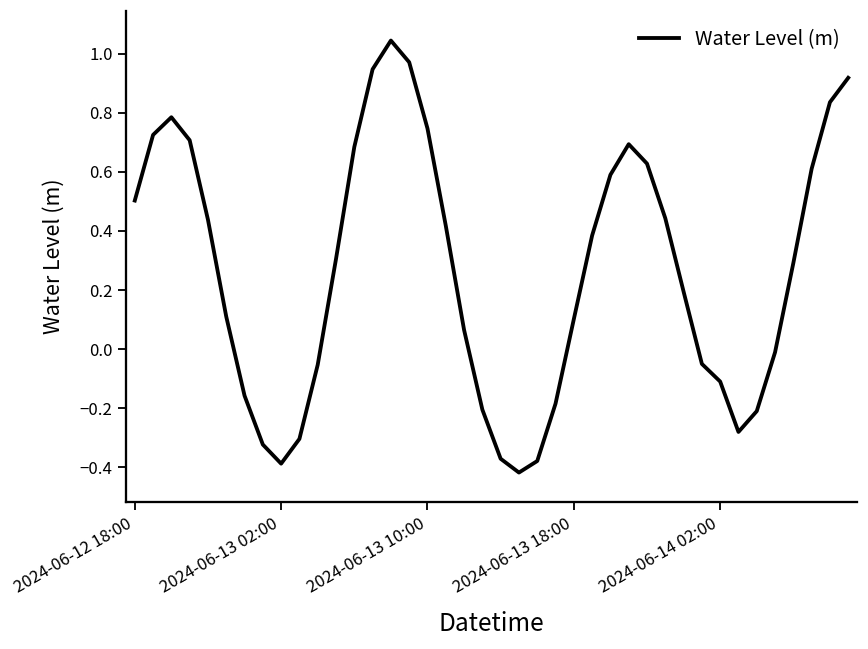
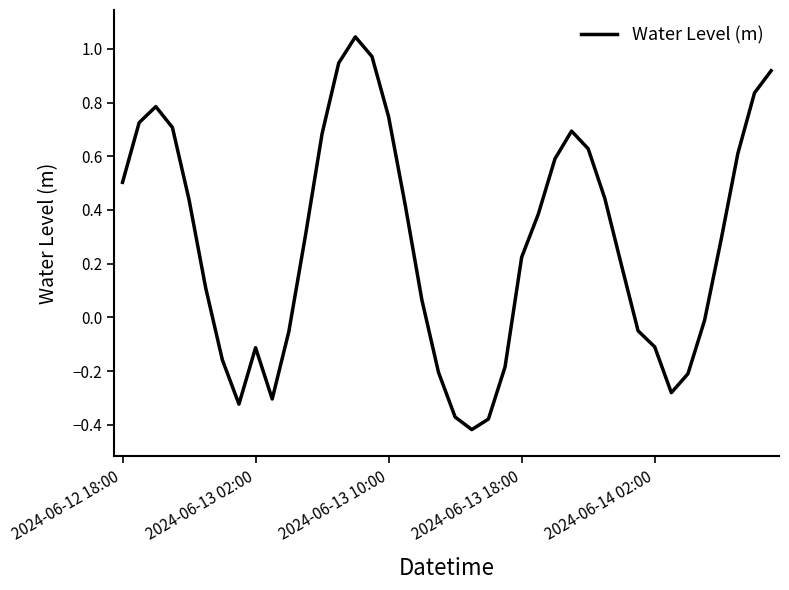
  {
    "2024-06-12 18:00": 0.50,
-   "2024-06-13 02:00": -0.39,
+   "2024-06-13 02:00": -0.11,
    "2024-06-13 10:00": 0.75,
-   "2024-06-13 18:00": 0.10,
+   "2024-06-13 18:00": 0.22,
    "2024-06-14 02:00": -0.11
  }
